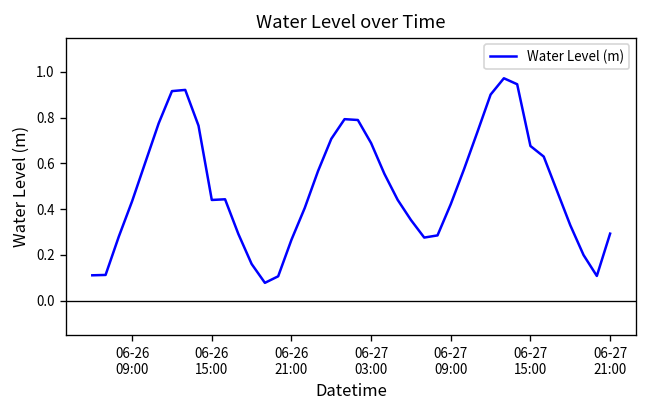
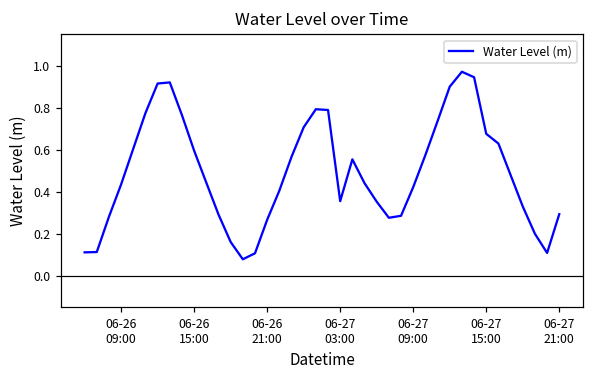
  {
    "06-26 09:00": 0.43,
-   "06-26 15:00": 0.44,
+   "06-26 15:00": 0.60,
    "06-26 21:00": 0.27,
-   "06-27 03:00": 0.69,
+   "06-27 03:00": 0.35,
    "06-27 09:00": 0.42,
    "06-27 15:00": 0.68,
    "06-27 21:00": 0.29
  }
